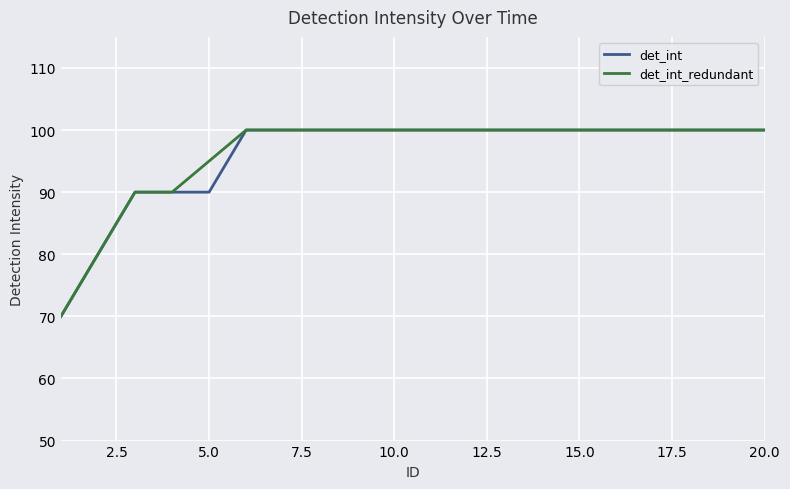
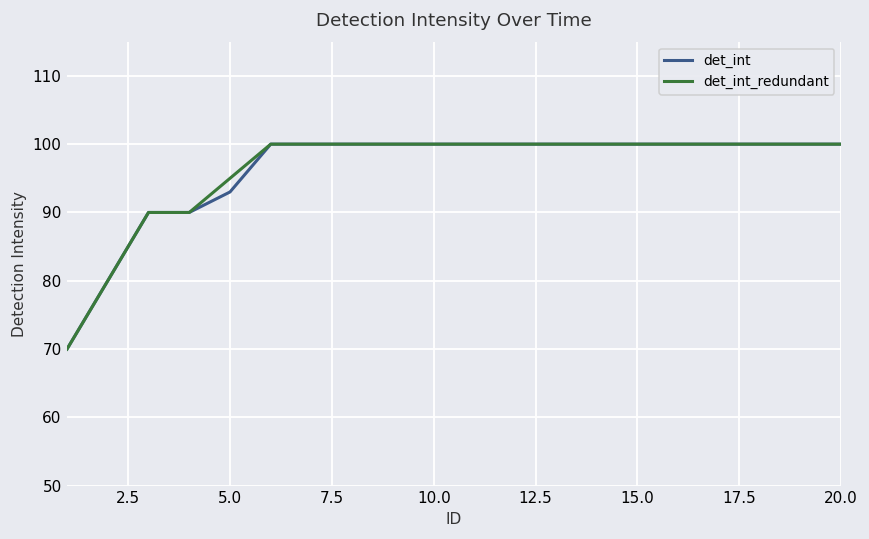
  {
    "det_int": {
-     "5.0": 90
+     "5.0": 93
    },
    "det_int_redundant": {
      "5.0": 95
    }
  }
